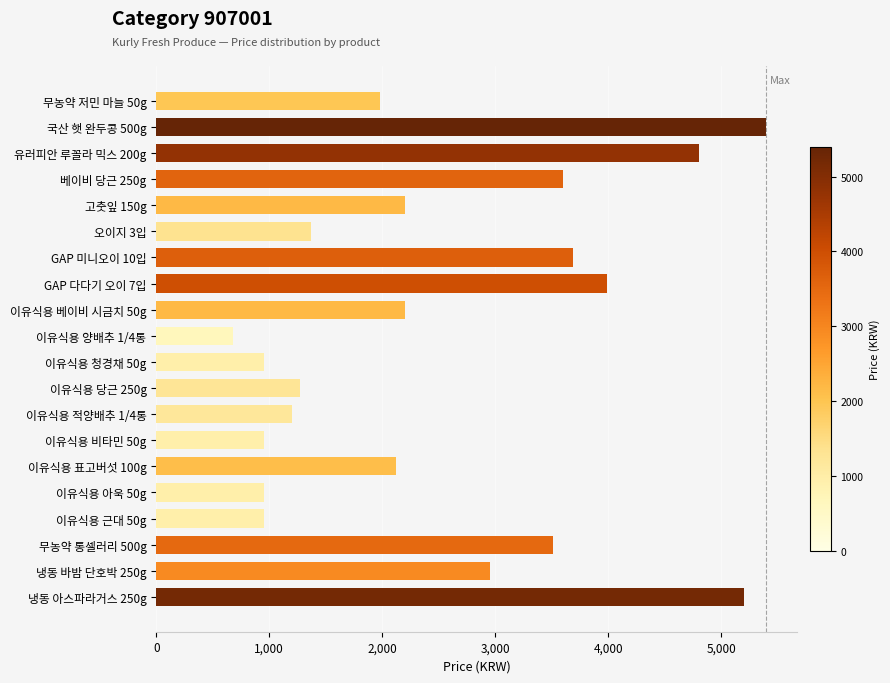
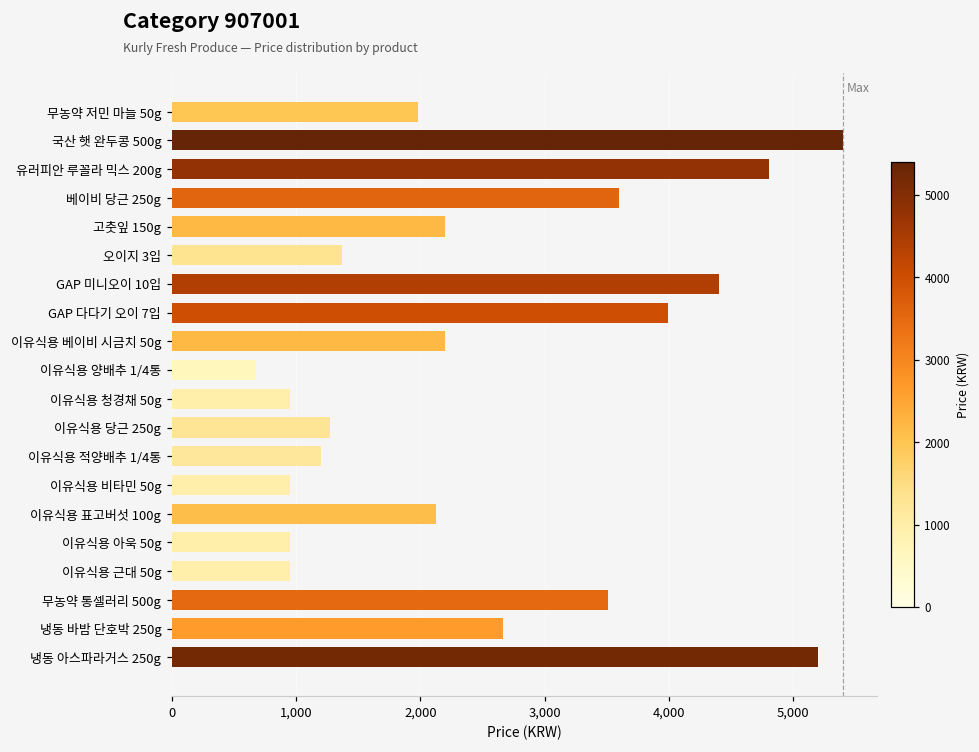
  {
    "무농약 저민 마늘 50g": "1,980",
    "국산 햇 완두콩 500g": "5,400",
    "유러피안 루꼴라 믹스 200g": "4,800",
    "베이비 당근 250g": "3,600",
    "고춧잎 150g": "2,200",
    "오이지 3입": "1,370",
-   "GAP 미니오이 10입": "3,690",
+   "GAP 미니오이 10입": "4,400",
    "GAP 다다기 오이 7입": "3,990",
    "이유식용 베이비 시금치 50g": "2,200",
    "이유식용 양배추 1/4통": "680",
    "이유식용 청경채 50g": "950",
    "이유식용 당근 250g": "1,270",
    "이유식용 적양배추 1/4통": "1,200",
    "이유식용 비타민 50g": "950",
    "이유식용 표고버섯 100g": "2,130",
    "이유식용 아욱 50g": "950",
    "이유식용 근대 50g": "950",
    "무농약 통셀러리 500g": "3,510",
-   "냉동 바밤 단호박 250g": "2,950",
+   "냉동 바밤 단호박 250g": "2,660",
    "냉동 아스파라거스 250g": "5,200"
  }
